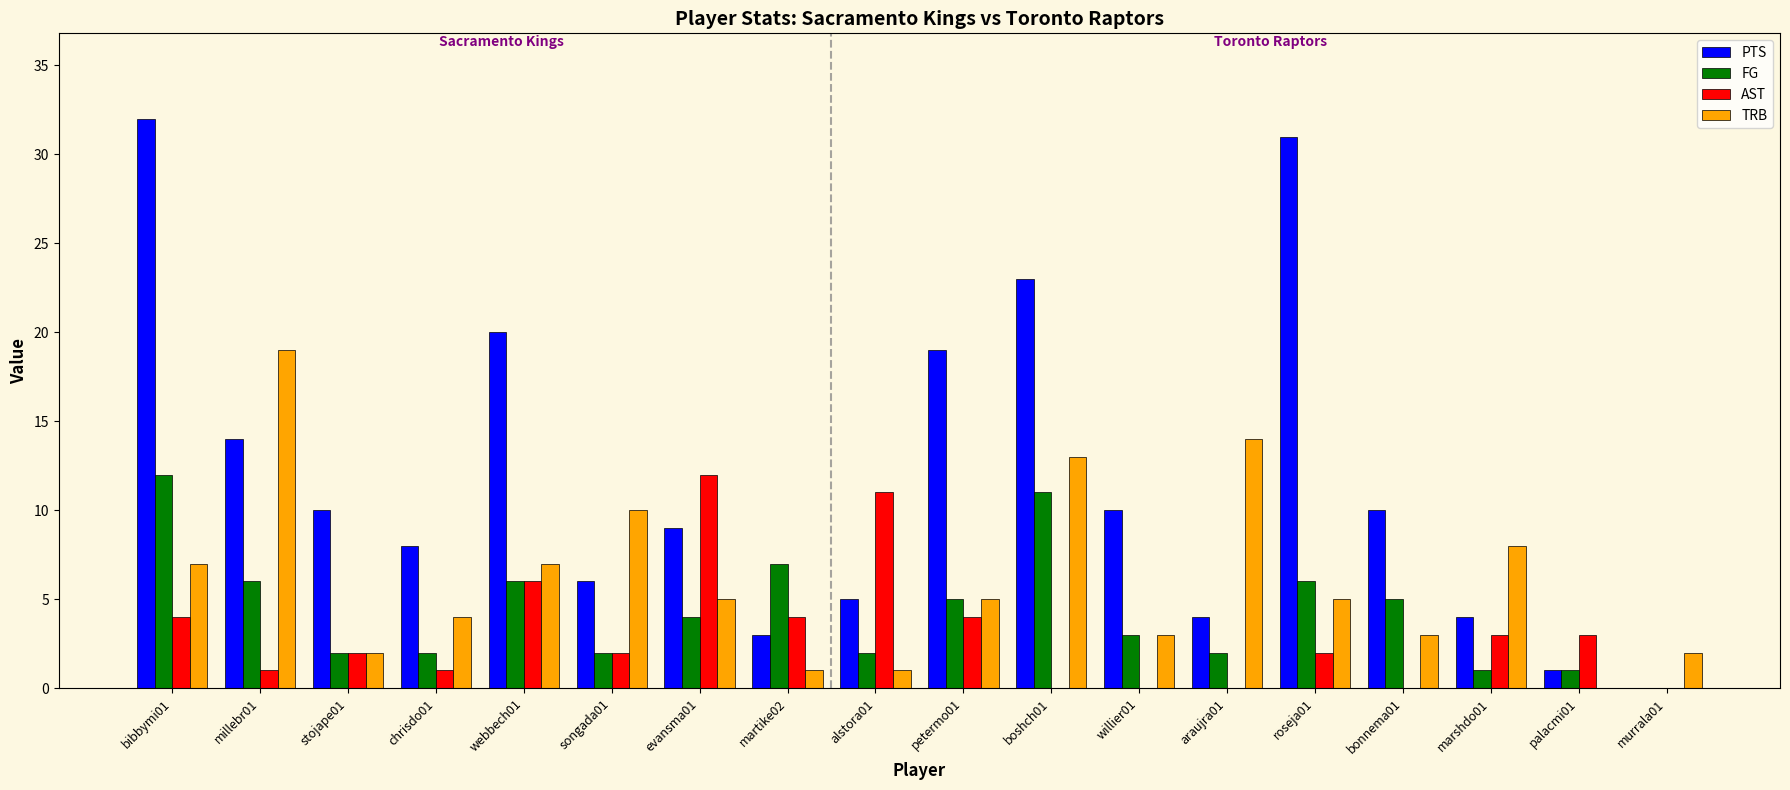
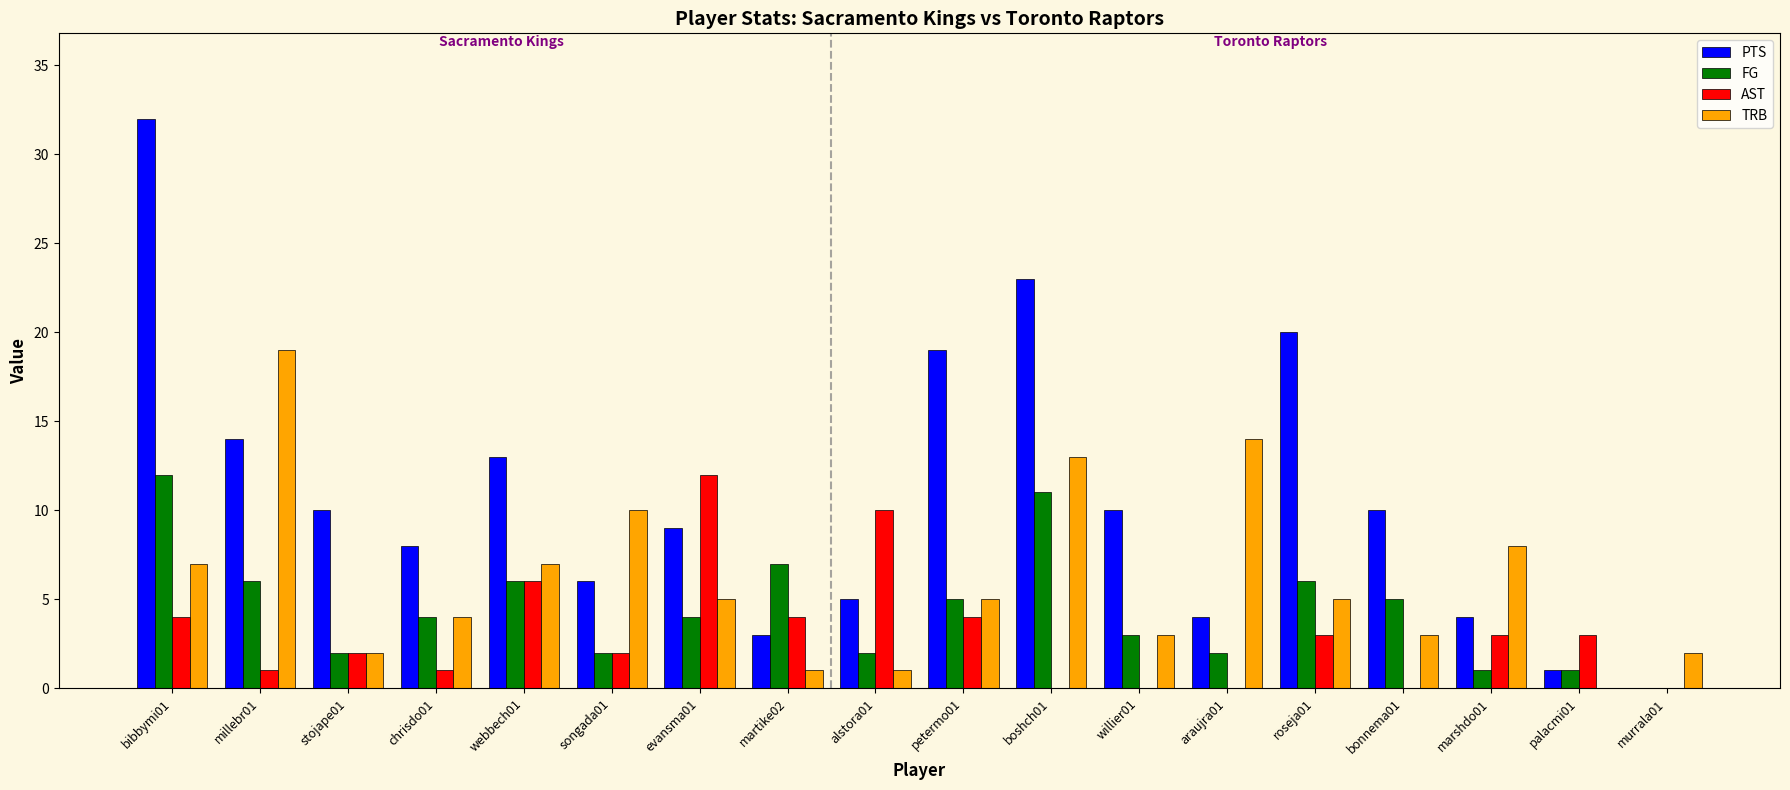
  {
    "PTS": {
      "bibbymi01": 32,
      "millebr01": 14,
      "stojape01": 10,
      "chrisdo01": 8,
-     "webbech01": 20,
+     "webbech01": 13,
      "songada01": 6,
      "evansma01": 9,
      "martike02": 3,
      "alstora01": 5,
      "petermo01": 19,
      "boshch01": 23,
      "willier01": 10,
      "araujra01": 4,
-     "roseja01": 31,
+     "roseja01": 20,
      "bonnema01": 10,
      "marshdo01": 4,
      "palacmi01": 1,
      "murrala01": 0
    },
    "FG": {
      "bibbymi01": 12,
      "millebr01": 6,
      "stojape01": 2,
-     "chrisdo01": 2,
+     "chrisdo01": 4,
      "webbech01": 6,
      "songada01": 2,
      "evansma01": 4,
      "martike02": 7,
      "alstora01": 2,
      "petermo01": 5,
      "boshch01": 11,
      "willier01": 3,
      "araujra01": 2,
      "roseja01": 6,
      "bonnema01": 5,
      "marshdo01": 1,
      "palacmi01": 1,
      "murrala01": 0
    },
    "AST": {
      "bibbymi01": 4,
      "millebr01": 1,
      "stojape01": 2,
      "chrisdo01": 1,
      "webbech01": 6,
      "songada01": 2,
      "evansma01": 12,
      "martike02": 4,
-     "alstora01": 11,
+     "alstora01": 10,
      "petermo01": 4,
      "boshch01": 0,
      "willier01": 0,
      "araujra01": 0,
-     "roseja01": 2,
+     "roseja01": 3,
      "bonnema01": 0,
      "marshdo01": 3,
      "palacmi01": 3,
      "murrala01": 0
    },
    "TRB": {
      "bibbymi01": 7,
      "millebr01": 19,
      "stojape01": 2,
      "chrisdo01": 4,
      "webbech01": 7,
      "songada01": 10,
      "evansma01": 5,
      "martike02": 1,
      "alstora01": 1,
      "petermo01": 5,
      "boshch01": 13,
      "willier01": 3,
      "araujra01": 14,
      "roseja01": 5,
      "bonnema01": 3,
      "marshdo01": 8,
      "palacmi01": 0,
      "murrala01": 2
    }
  }
